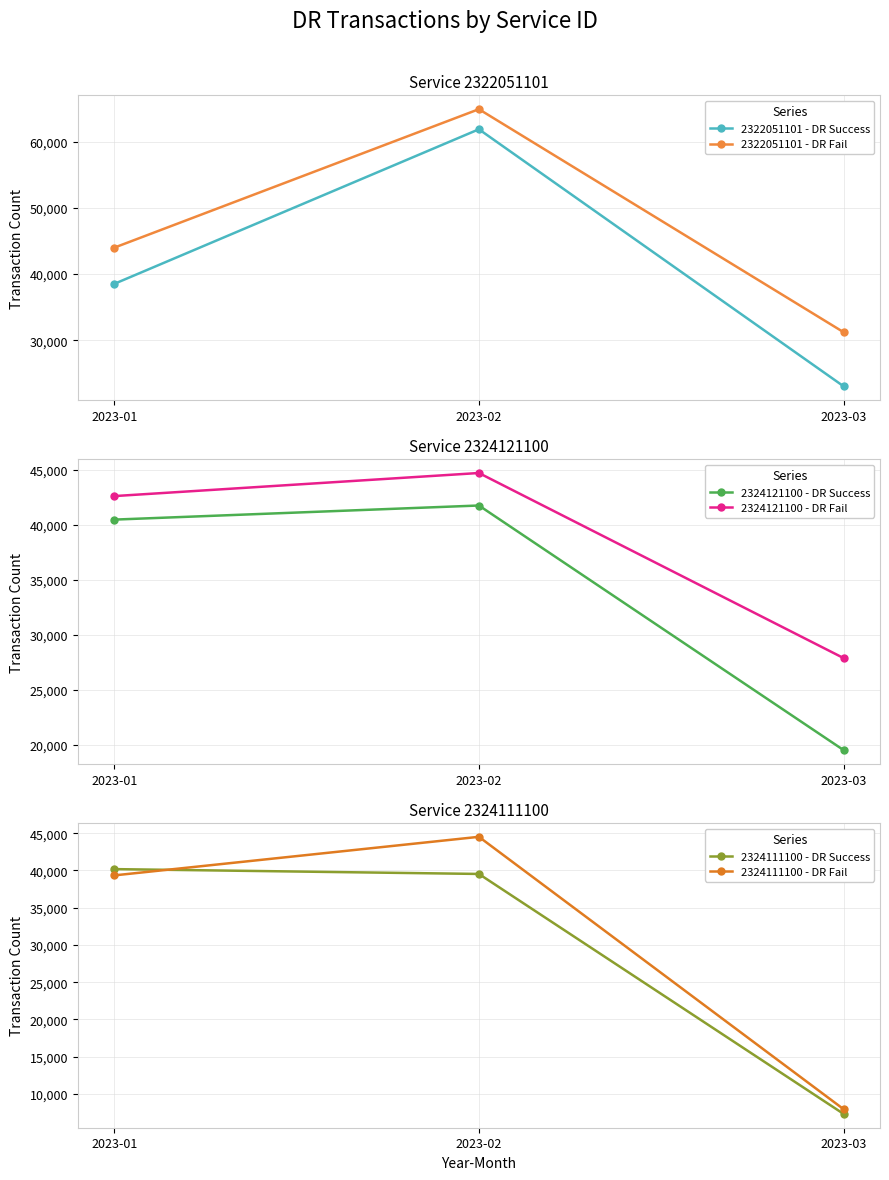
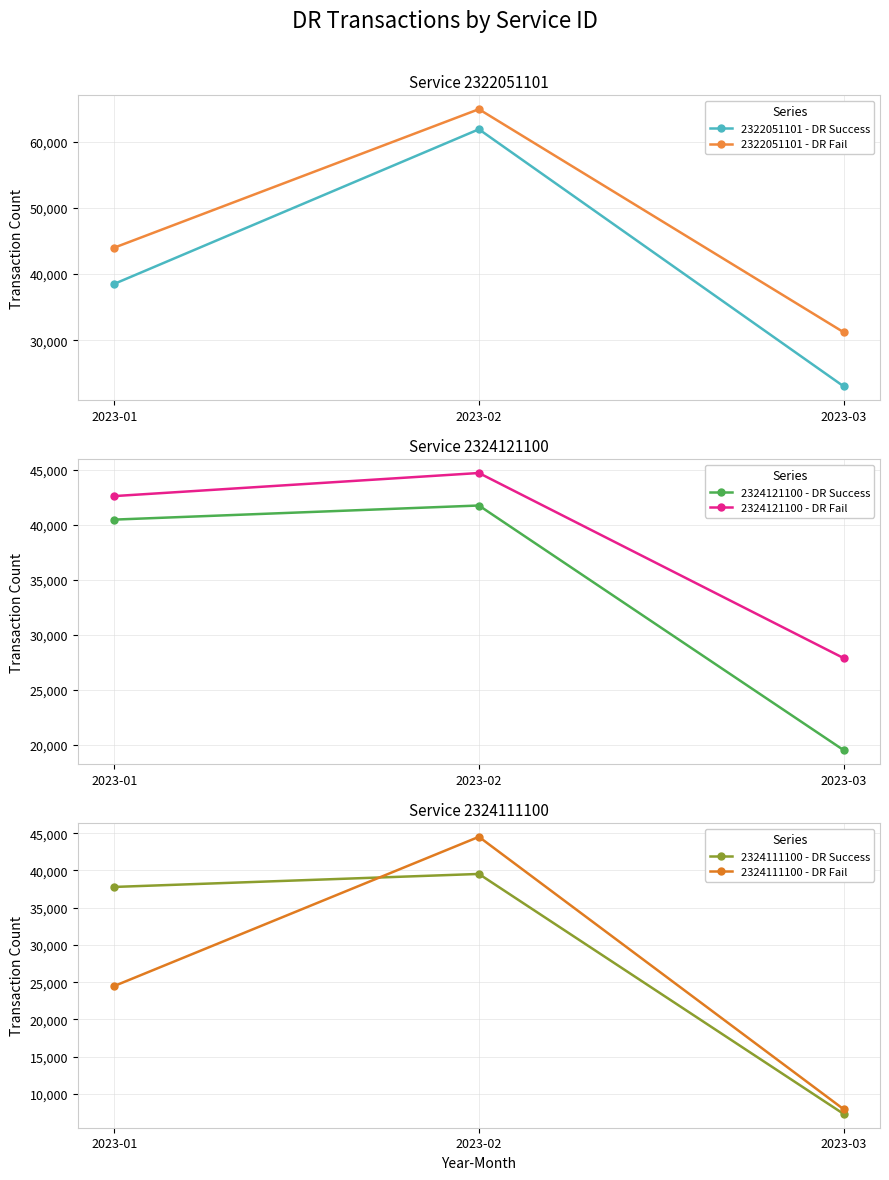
  {
    "Service 2322051101": {
      "2322051101 - DR Success": {
        "2023-01": "39,000",
        "2023-02": "62,000",
        "2023-03": "23,000"
      },
      "2322051101 - DR Fail": {
        "2023-01": "44,000",
        "2023-02": "65,000",
        "2023-03": "31,000"
      }
    },
    "Service 2324121100": {
      "2324121100 - DR Success": {
        "2023-01": "40,500",
        "2023-02": "41,800",
        "2023-03": "19,500"
      },
      "2324121100 - DR Fail": {
        "2023-01": "42,600",
        "2023-02": "44,700",
        "2023-03": "27,900"
      }
    },
    "Service 2324111100": {
      "2324111100 - DR Success": {
-       "2023-01": "40,000",
+       "2023-01": "38,000",
        "2023-02": "40,000",
        "2023-03": "7,000"
      },
      "2324111100 - DR Fail": {
-       "2023-01": "39,000",
+       "2023-01": "24,000",
        "2023-02": "45,000",
        "2023-03": "8,000"
      }
    }
  }
